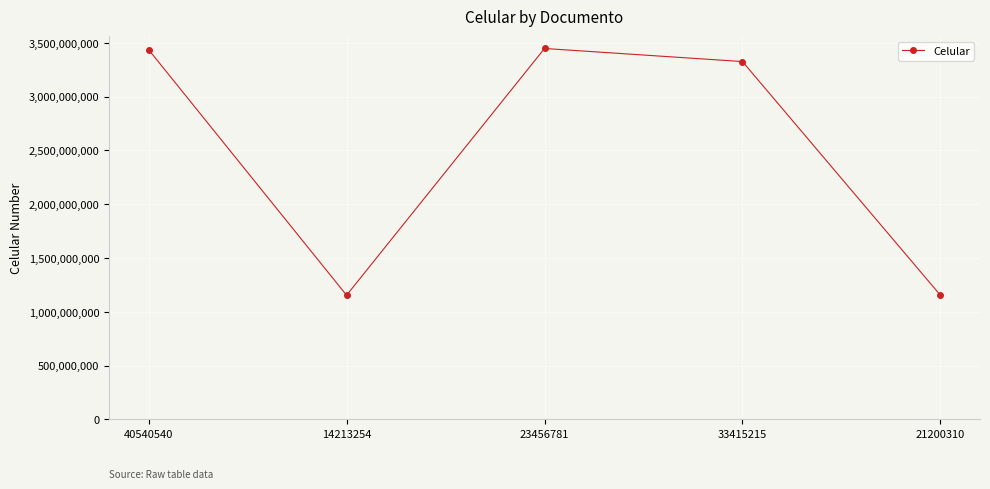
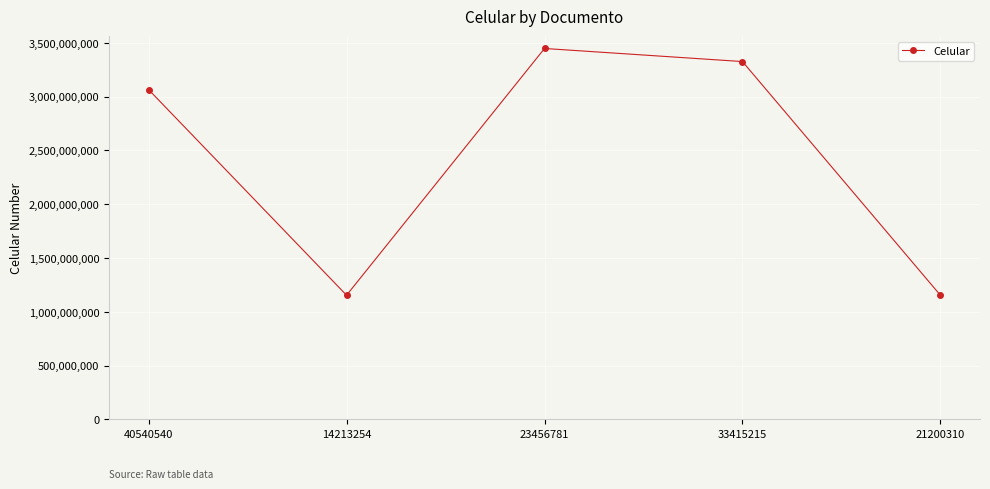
  {
-   "40540540": "3,440,000,000",
+   "40540540": "3,060,000,000",
    "14213254": "1,150,000,000",
    "23456781": "3,450,000,000",
    "33415215": "3,330,000,000",
    "21200310": "1,150,000,000"
  }
